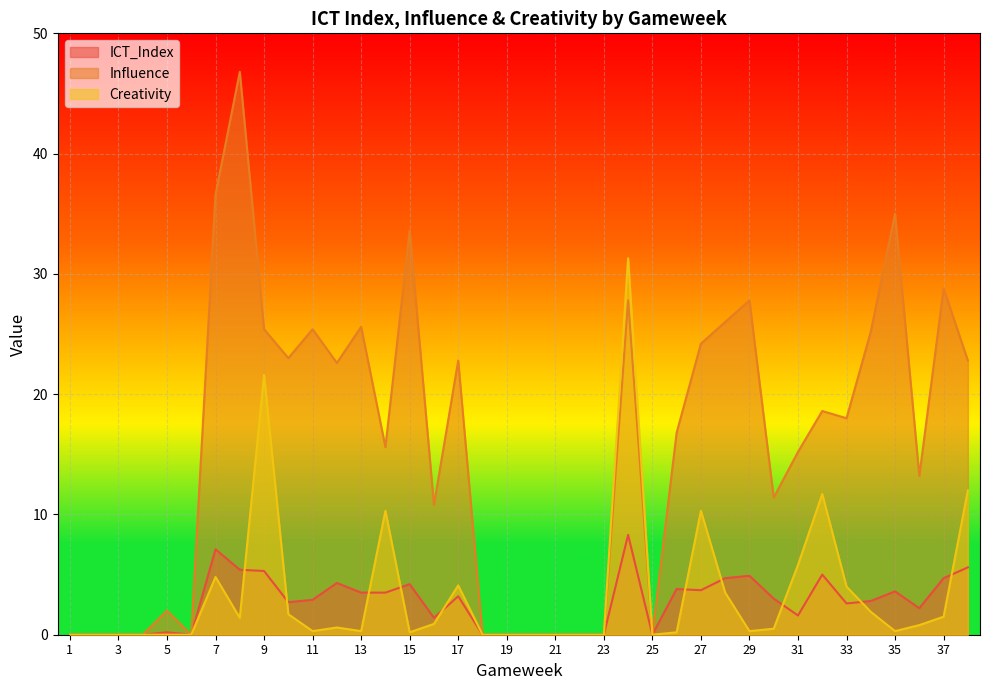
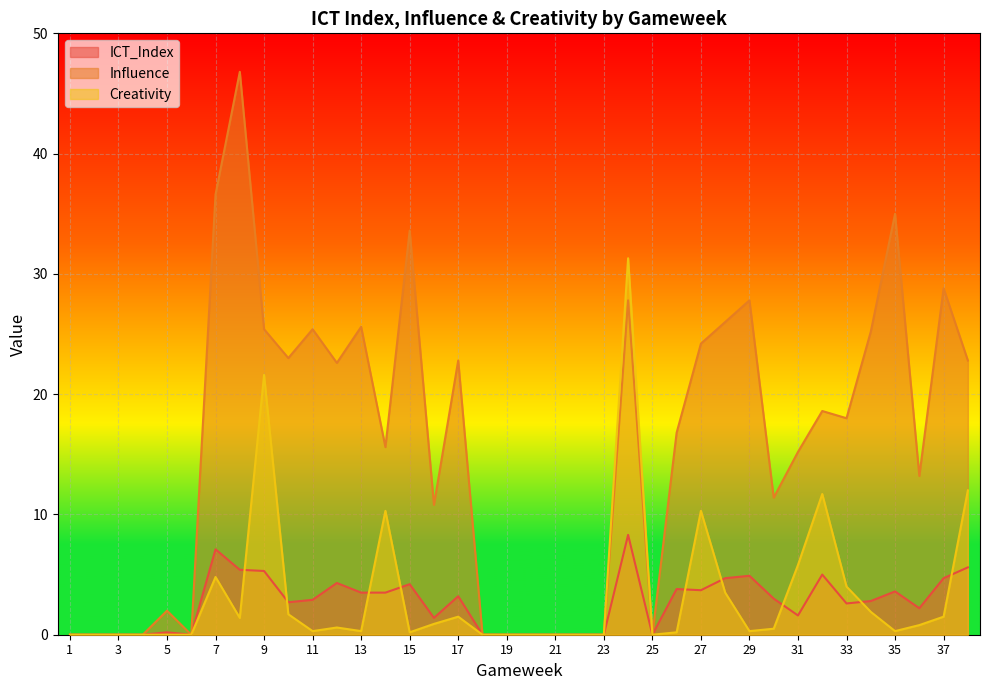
  {
    "Creativity": {
      "7": 4.8,
      "9": 21.6,
      "11": 0.3,
      "13": 0.3,
      "15": 0.2,
-     "17": 4.1,
+     "17": 1.5,
      "27": 10.3,
      "29": 0.3,
      "31": 5.8,
      "33": 4.0,
      "35": 0.3,
      "37": 1.5
    }
  }
